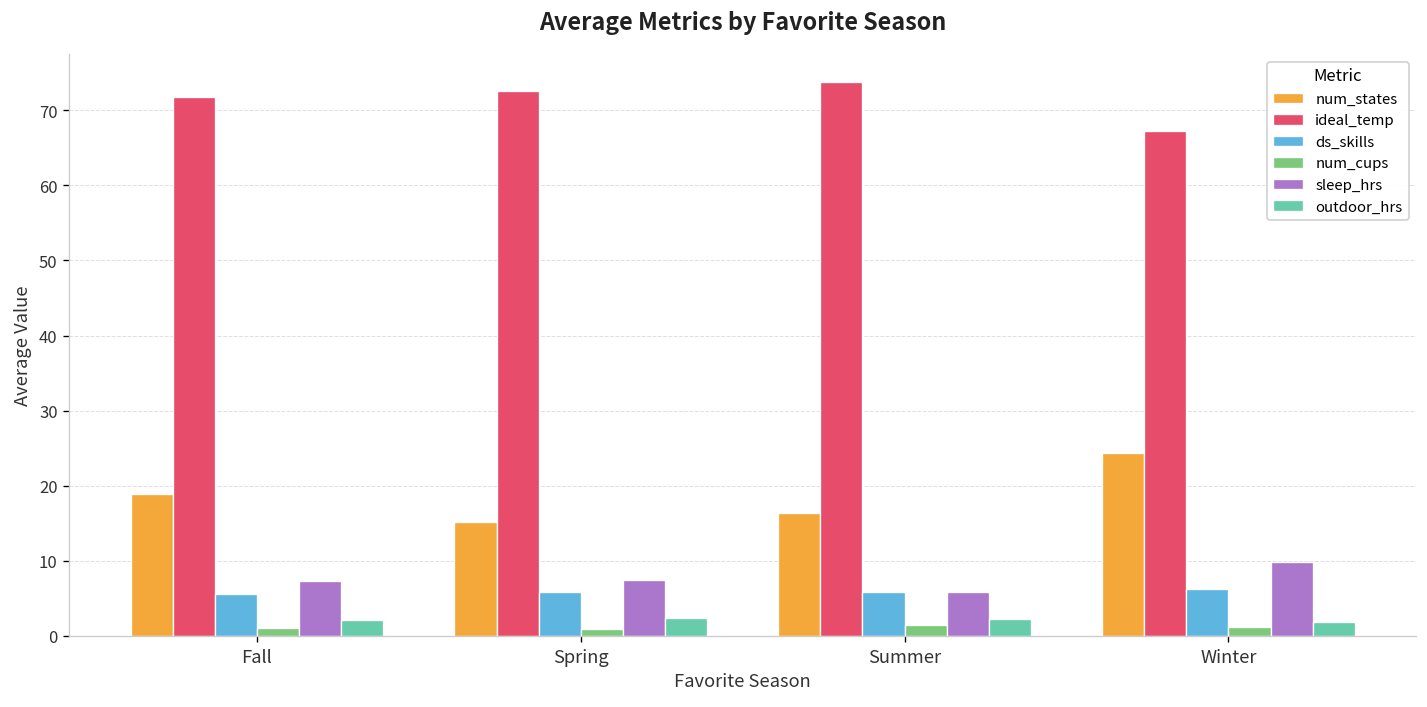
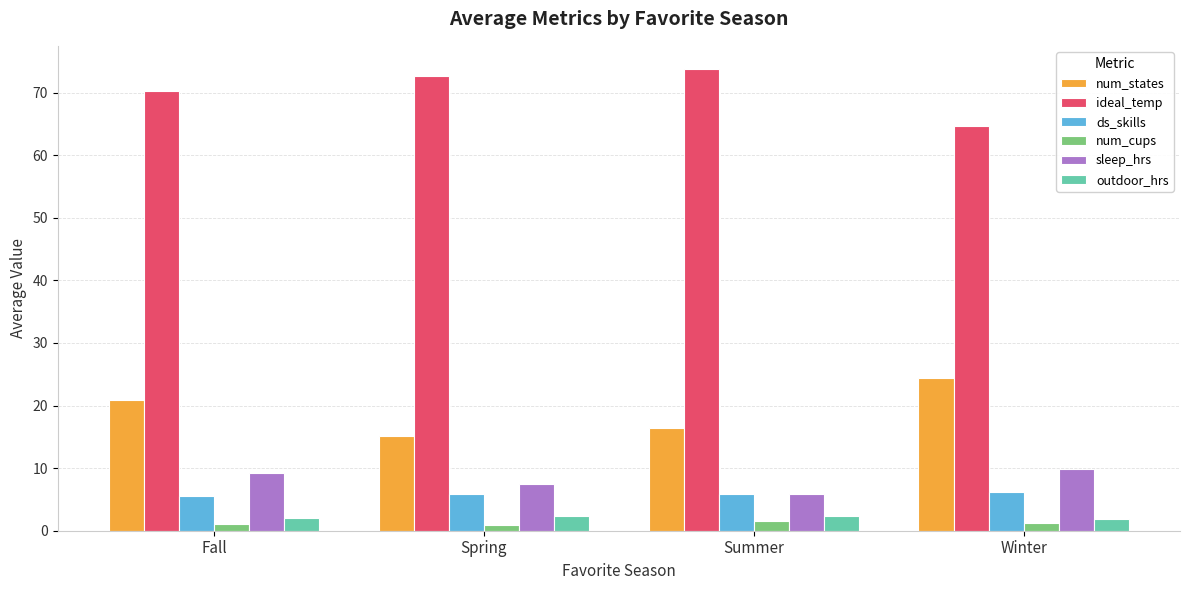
  {
    "num_states": {
-     "Fall": 19,
+     "Fall": 21,
      "Spring": 15,
      "Summer": 16,
      "Winter": 24
    },
    "ideal_temp": {
-     "Fall": 72,
+     "Fall": 70,
      "Spring": 73,
      "Summer": 74,
-     "Winter": 67
+     "Winter": 65
    },
    "sleep_hrs": {
-     "Fall": 7,
+     "Fall": 9,
      "Spring": 8,
      "Summer": 6,
      "Winter": 10
    }
  }
